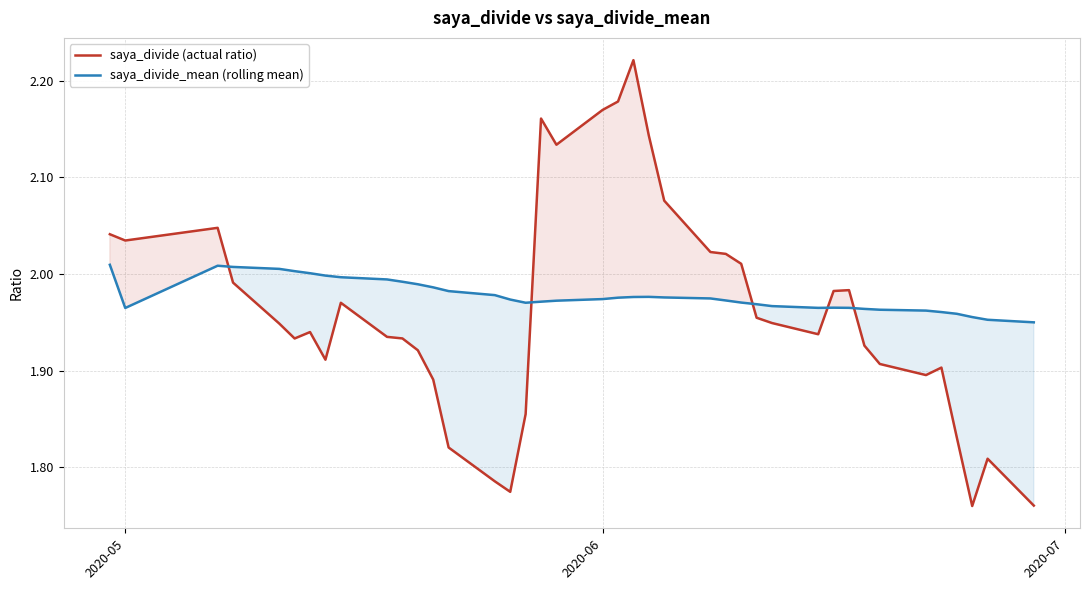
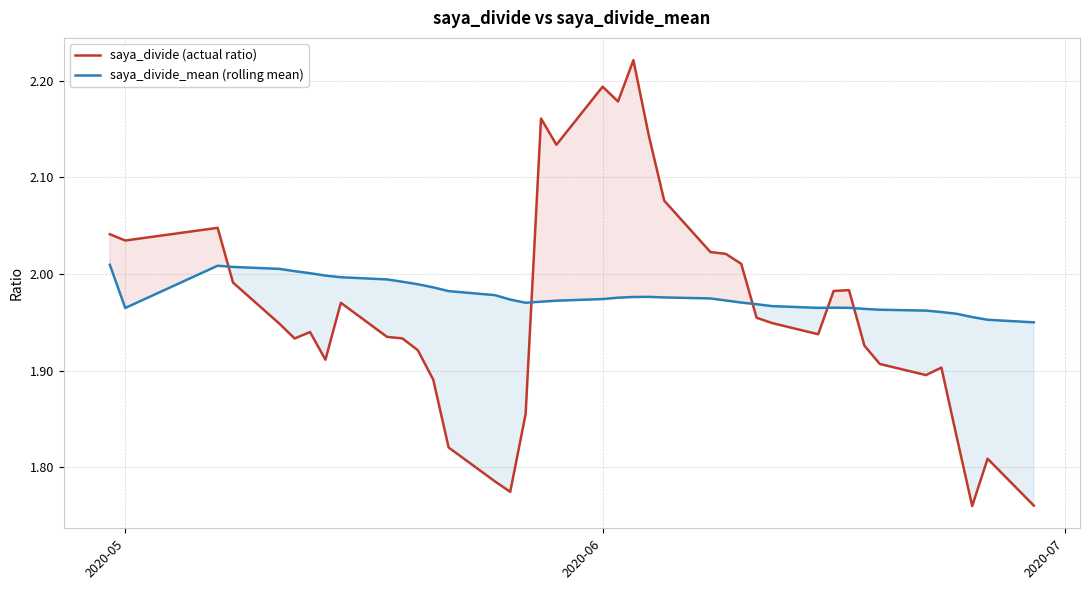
  {
    "saya_divide (actual ratio)": {
      "2020-05": 2.03,
-     "2020-06": 2.17
+     "2020-06": 2.19
    },
    "saya_divide_mean (rolling mean)": {
      "2020-05": 1.96,
      "2020-06": 1.97
    }
  }
